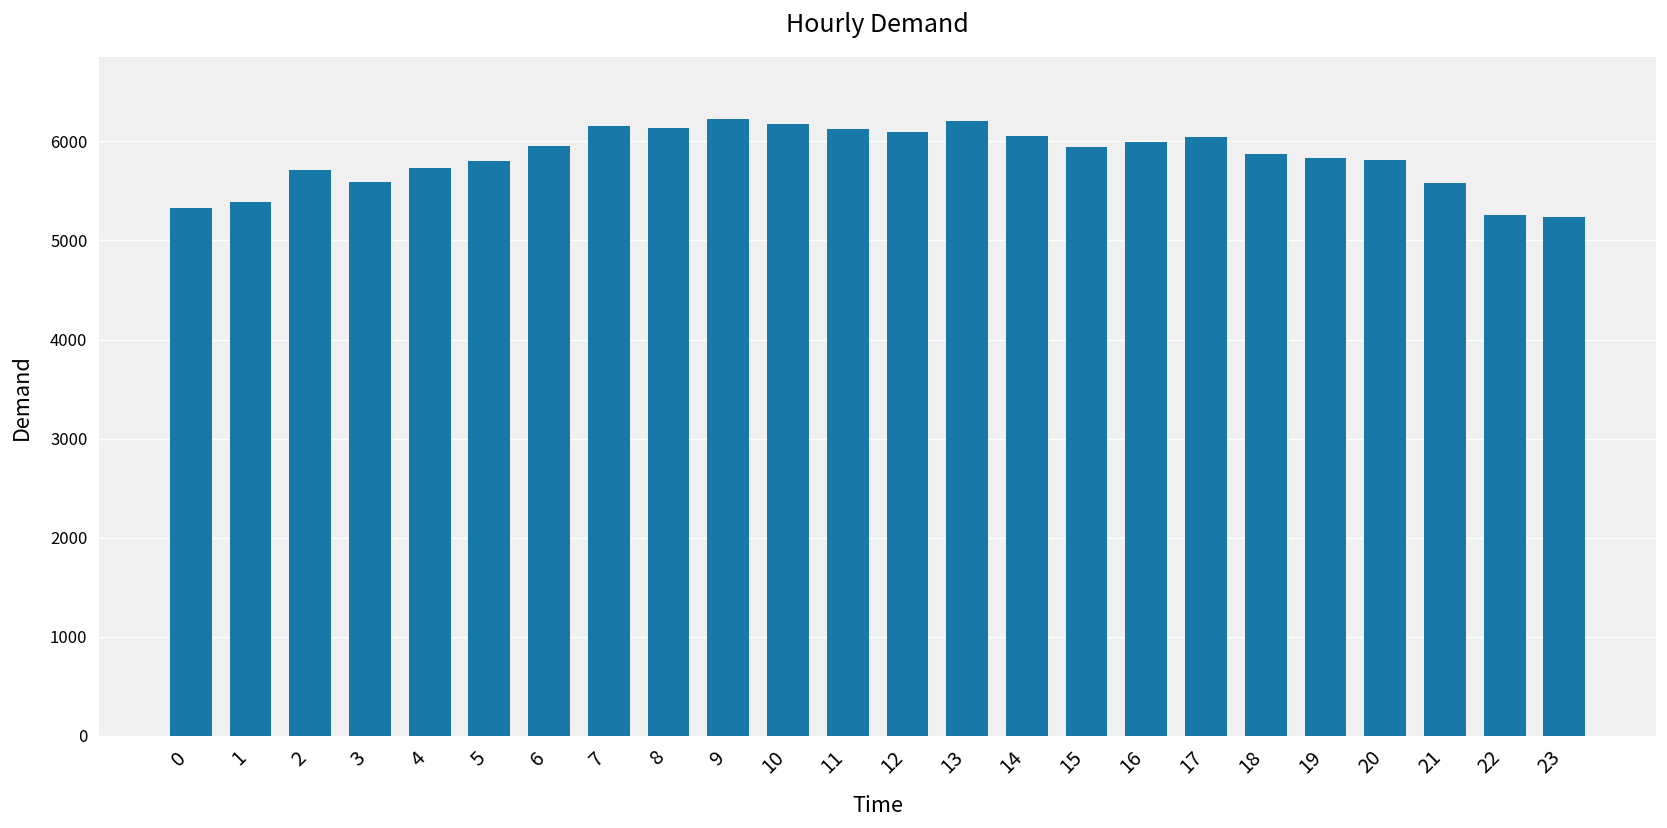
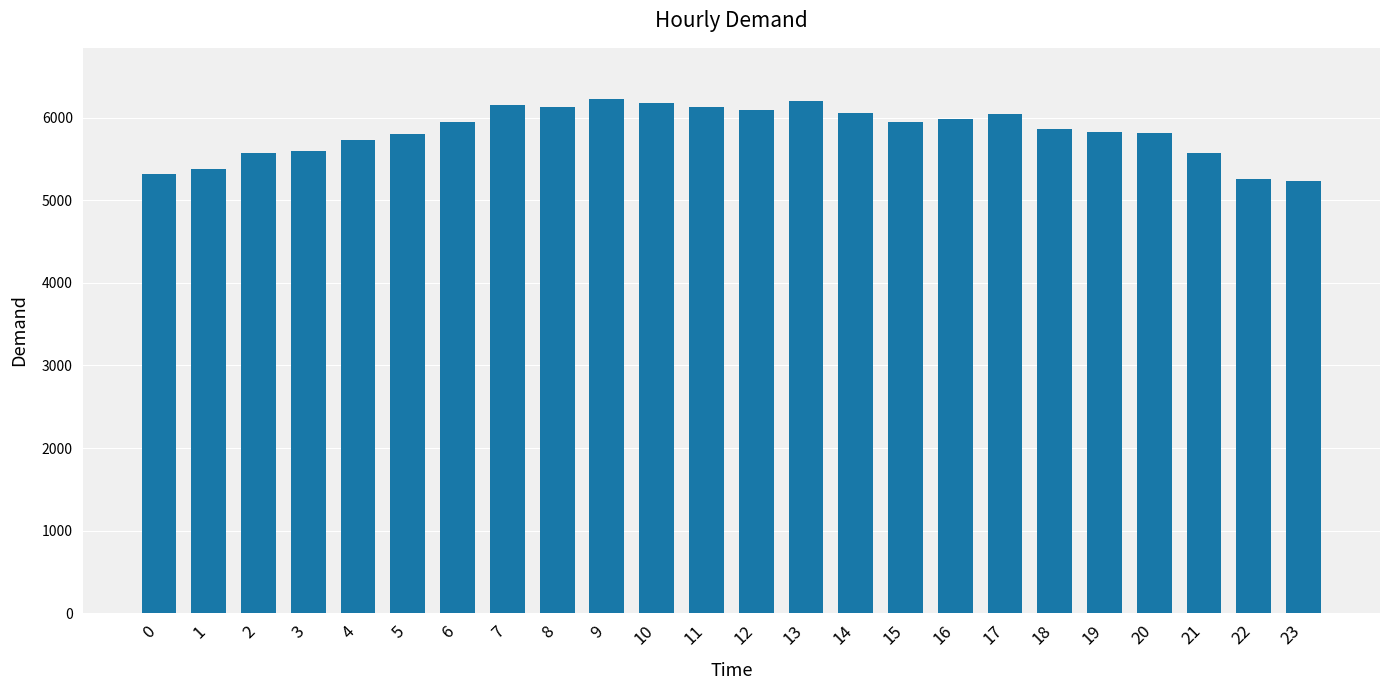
  {
    "0": 5300,
    "1": 5400,
-   "2": 5700,
+   "2": 5600,
    "3": 5600,
    "4": 5700,
    "5": 5800,
    "6": 6000,
    "7": 6200,
    "8": 6100,
    "9": 6200,
    "10": 6200,
    "11": 6100,
    "12": 6100,
    "13": 6200,
    "14": 6100,
    "15": 5900,
    "16": 6000,
    "17": 6000,
    "18": 5900,
    "19": 5800,
    "20": 5800,
    "21": 5600,
    "22": 5300,
    "23": 5200
  }
